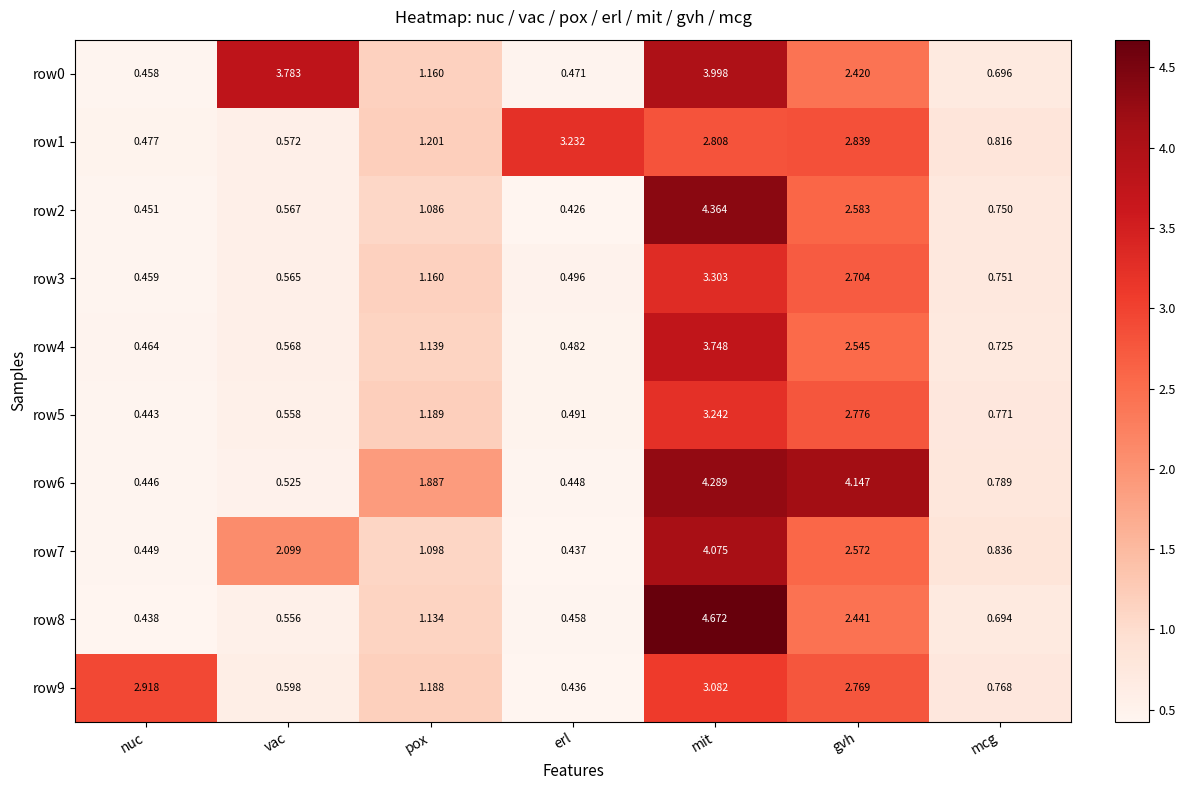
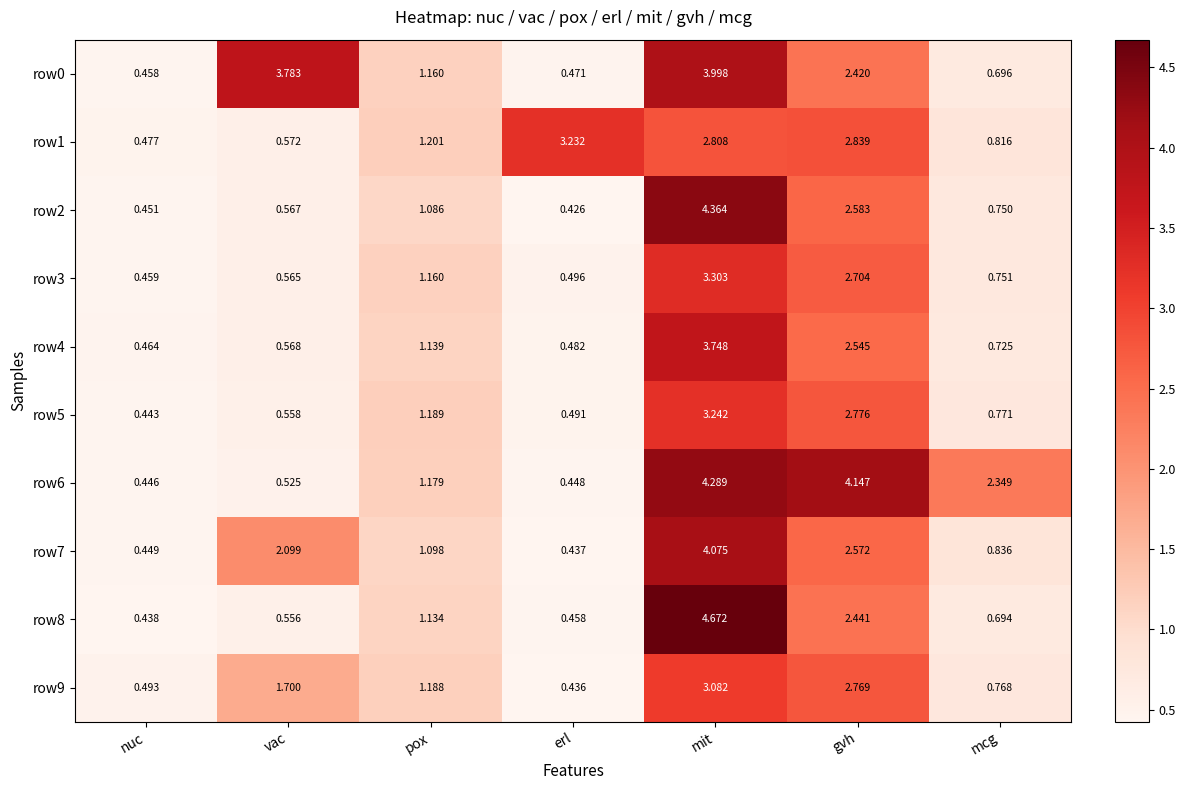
  {
    "row0": {
      "nuc": 0.458,
      "vac": 3.783,
      "pox": 1.160,
      "erl": 0.471,
      "mit": 3.998,
      "gvh": 2.420,
      "mcg": 0.696
    },
    "row1": {
      "nuc": 0.477,
      "vac": 0.572,
      "pox": 1.201,
      "erl": 3.232,
      "mit": 2.808,
      "gvh": 2.839,
      "mcg": 0.816
    },
    "row2": {
      "nuc": 0.451,
      "vac": 0.567,
      "pox": 1.086,
      "erl": 0.426,
      "mit": 4.364,
      "gvh": 2.583,
      "mcg": 0.750
    },
    "row3": {
      "nuc": 0.459,
      "vac": 0.565,
      "pox": 1.160,
      "erl": 0.496,
      "mit": 3.303,
      "gvh": 2.704,
      "mcg": 0.751
    },
    "row4": {
      "nuc": 0.464,
      "vac": 0.568,
      "pox": 1.139,
      "erl": 0.482,
      "mit": 3.748,
      "gvh": 2.545,
      "mcg": 0.725
    },
    "row5": {
      "nuc": 0.443,
      "vac": 0.558,
      "pox": 1.189,
      "erl": 0.491,
      "mit": 3.242,
      "gvh": 2.776,
      "mcg": 0.771
    },
    "row6": {
      "nuc": 0.446,
      "vac": 0.525,
-     "pox": 1.887,
+     "pox": 1.179,
      "erl": 0.448,
      "mit": 4.289,
      "gvh": 4.147,
-     "mcg": 0.789
+     "mcg": 2.349
    },
    "row7": {
      "nuc": 0.449,
      "vac": 2.099,
      "pox": 1.098,
      "erl": 0.437,
      "mit": 4.075,
      "gvh": 2.572,
      "mcg": 0.836
    },
    "row8": {
      "nuc": 0.438,
      "vac": 0.556,
      "pox": 1.134,
      "erl": 0.458,
      "mit": 4.672,
      "gvh": 2.441,
      "mcg": 0.694
    },
    "row9": {
-     "nuc": 2.918,
-     "vac": 0.598,
+     "nuc": 0.493,
+     "vac": 1.700,
      "pox": 1.188,
      "erl": 0.436,
      "mit": 3.082,
      "gvh": 2.769,
      "mcg": 0.768
    }
  }
